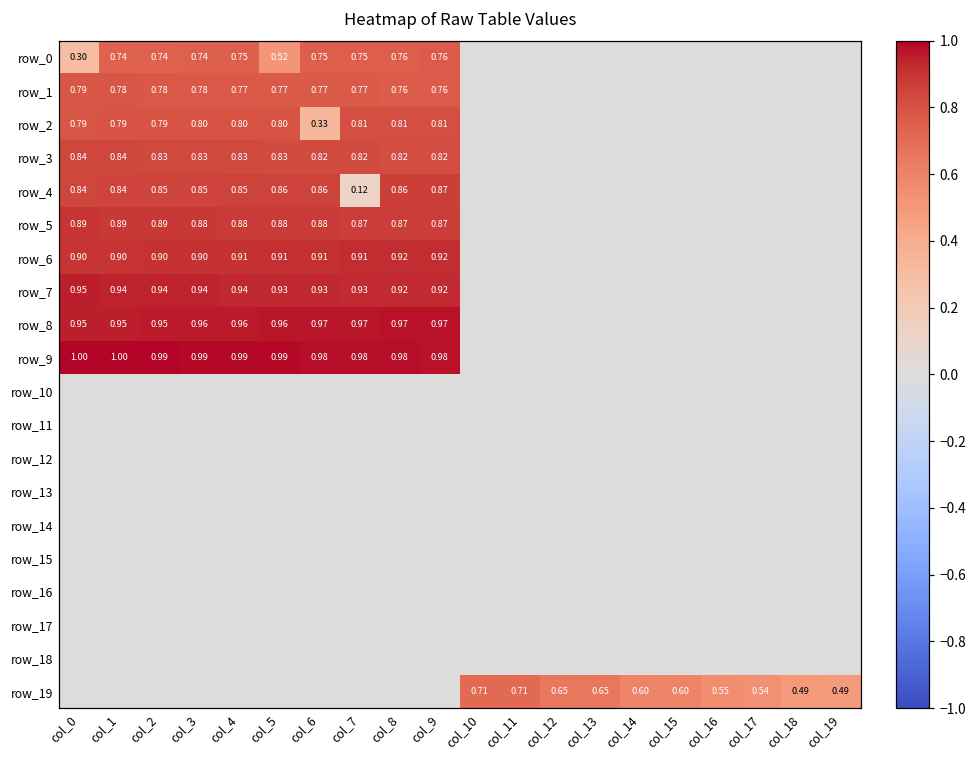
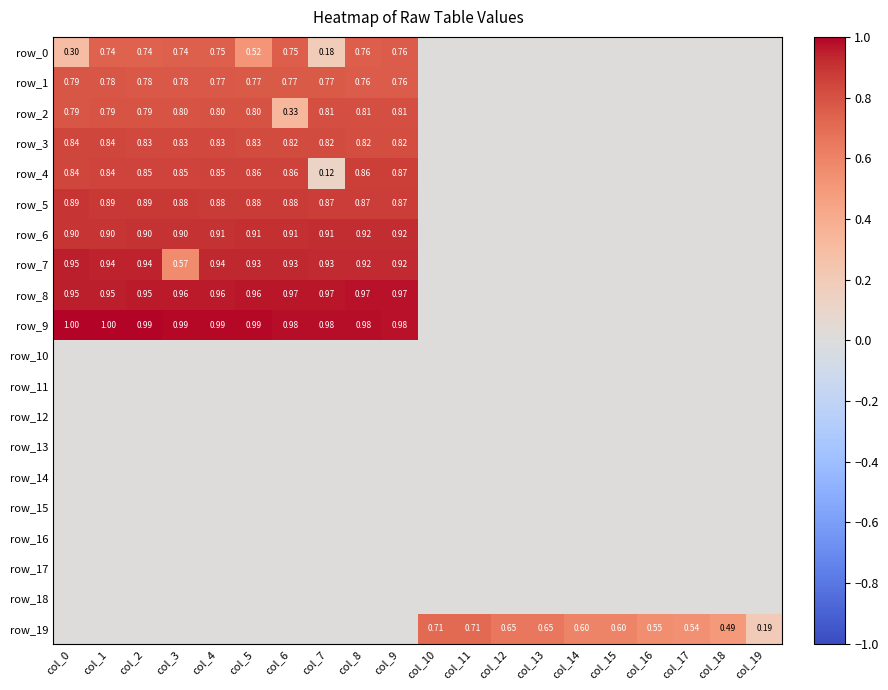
  {
    "row_0": {
      "col_0": 0.30,
      "col_1": 0.74,
      "col_2": 0.74,
      "col_3": 0.74,
      "col_4": 0.75,
      "col_5": 0.52,
      "col_6": 0.75,
-     "col_7": 0.75,
+     "col_7": 0.18,
      "col_8": 0.76,
      "col_9": 0.76
    },
    "row_1": {
      "col_0": 0.79,
      "col_1": 0.78,
      "col_2": 0.78,
      "col_3": 0.78,
      "col_4": 0.77,
      "col_5": 0.77,
      "col_6": 0.77,
      "col_7": 0.77,
      "col_8": 0.76,
      "col_9": 0.76
    },
    "row_2": {
      "col_0": 0.79,
      "col_1": 0.79,
      "col_2": 0.79,
      "col_3": 0.80,
      "col_4": 0.80,
      "col_5": 0.80,
      "col_6": 0.33,
      "col_7": 0.81,
      "col_8": 0.81,
      "col_9": 0.81
    },
    "row_3": {
      "col_0": 0.84,
      "col_1": 0.84,
      "col_2": 0.83,
      "col_3": 0.83,
      "col_4": 0.83,
      "col_5": 0.83,
      "col_6": 0.82,
      "col_7": 0.82,
      "col_8": 0.82,
      "col_9": 0.82
    },
    "row_4": {
      "col_0": 0.84,
      "col_1": 0.84,
      "col_2": 0.85,
      "col_3": 0.85,
      "col_4": 0.85,
      "col_5": 0.86,
      "col_6": 0.86,
      "col_7": 0.12,
      "col_8": 0.86,
      "col_9": 0.87
    },
    "row_5": {
      "col_0": 0.89,
      "col_1": 0.89,
      "col_2": 0.89,
      "col_3": 0.88,
      "col_4": 0.88,
      "col_5": 0.88,
      "col_6": 0.88,
      "col_7": 0.87,
      "col_8": 0.87,
      "col_9": 0.87
    },
    "row_6": {
      "col_0": 0.90,
      "col_1": 0.90,
      "col_2": 0.90,
      "col_3": 0.90,
      "col_4": 0.91,
      "col_5": 0.91,
      "col_6": 0.91,
      "col_7": 0.91,
      "col_8": 0.92,
      "col_9": 0.92
    },
    "row_7": {
      "col_0": 0.95,
      "col_1": 0.94,
      "col_2": 0.94,
-     "col_3": 0.94,
+     "col_3": 0.57,
      "col_4": 0.94,
      "col_5": 0.93,
      "col_6": 0.93,
      "col_7": 0.93,
      "col_8": 0.92,
      "col_9": 0.92
    },
    "row_8": {
      "col_0": 0.95,
      "col_1": 0.95,
      "col_2": 0.95,
      "col_3": 0.96,
      "col_4": 0.96,
      "col_5": 0.96,
      "col_6": 0.97,
      "col_7": 0.97,
      "col_8": 0.97,
      "col_9": 0.97
    },
    "row_9": {
      "col_0": 1.00,
      "col_1": 1.00,
      "col_2": 0.99,
      "col_3": 0.99,
      "col_4": 0.99,
      "col_5": 0.99,
      "col_6": 0.98,
      "col_7": 0.98,
      "col_8": 0.98,
      "col_9": 0.98
    },
    "row_19": {
      "col_10": 0.71,
      "col_11": 0.71,
      "col_12": 0.65,
      "col_13": 0.65,
      "col_14": 0.60,
      "col_15": 0.60,
      "col_16": 0.55,
      "col_17": 0.54,
      "col_18": 0.49,
-     "col_19": 0.49
+     "col_19": 0.19
    }
  }
